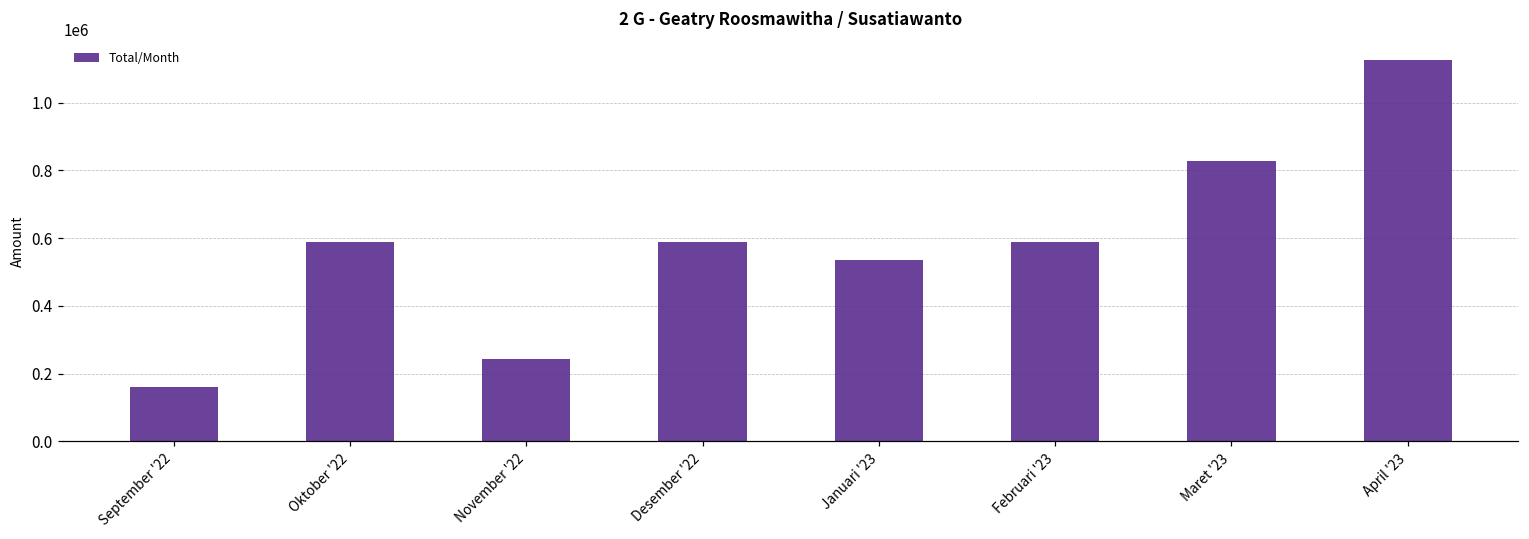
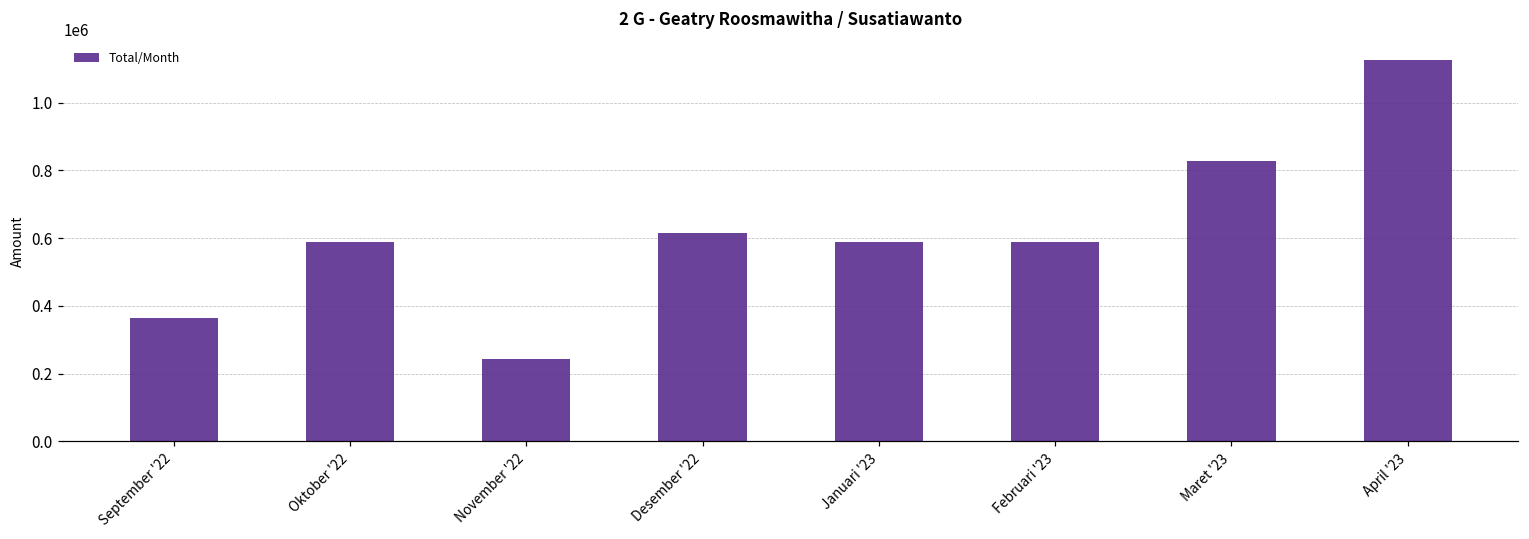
  {
-   "September '22": 160000,
+   "September '22": 360000,
    "Oktober '22": 590000,
    "November '22": 240000,
-   "Desember '22": 590000,
-   "Januari '23": 540000,
+   "Desember '22": 610000,
+   "Januari '23": 590000,
    "Februari '23": 590000,
    "Maret '23": 830000,
    "April '23": 1130000
  }
